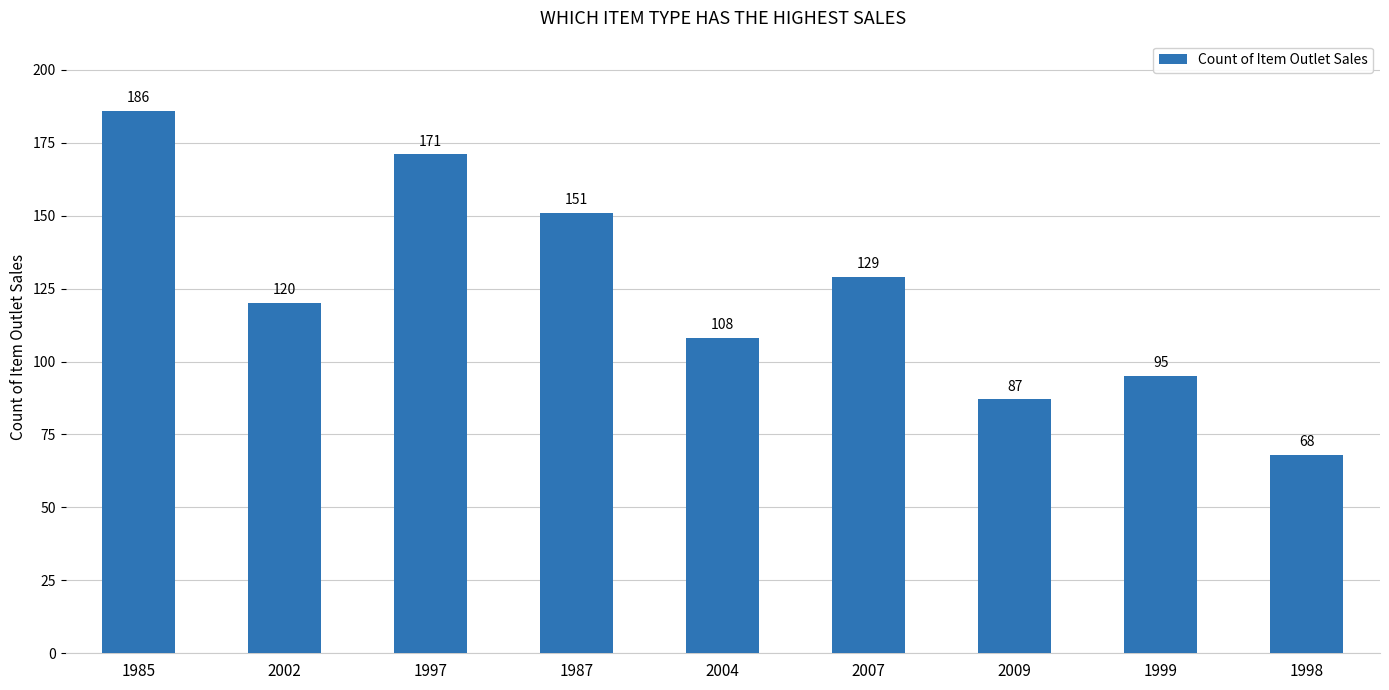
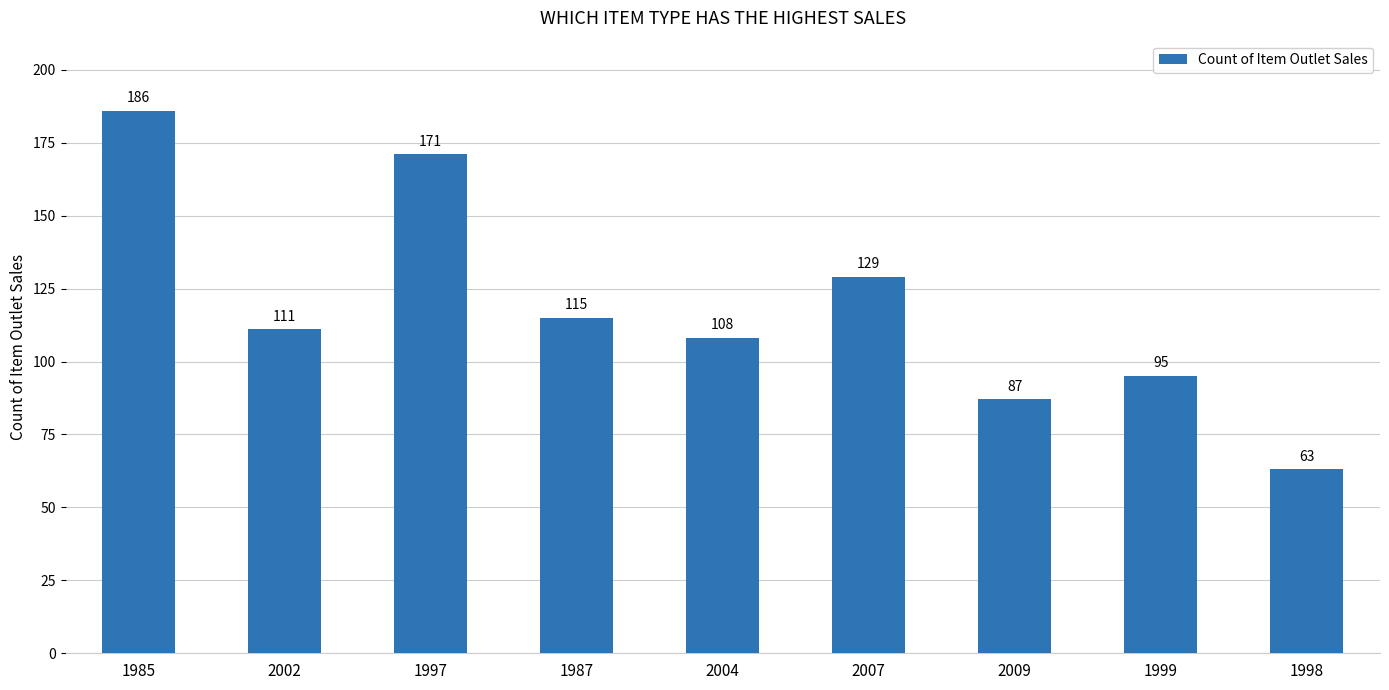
  {
    "1985": 186,
-   "2002": 120,
+   "2002": 111,
    "1997": 171,
-   "1987": 151,
+   "1987": 115,
    "2004": 108,
    "2007": 129,
    "2009": 87,
    "1999": 95,
-   "1998": 68
+   "1998": 63
  }
